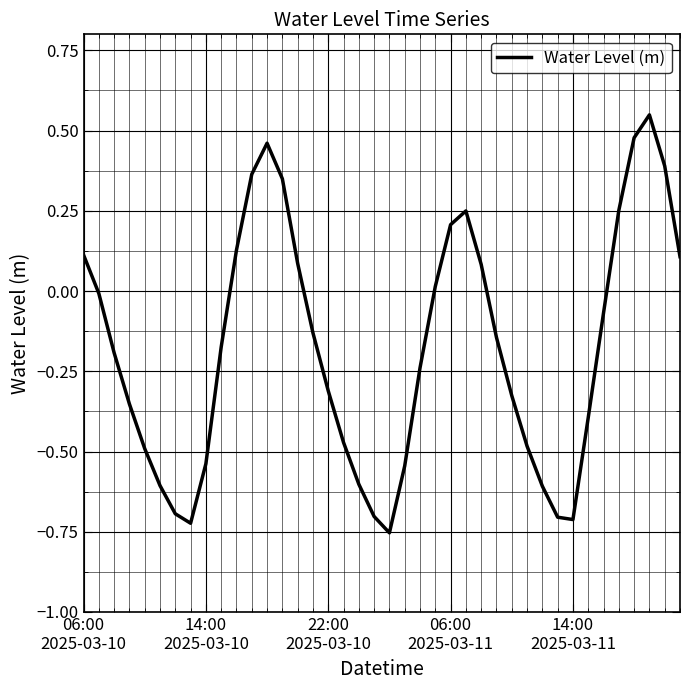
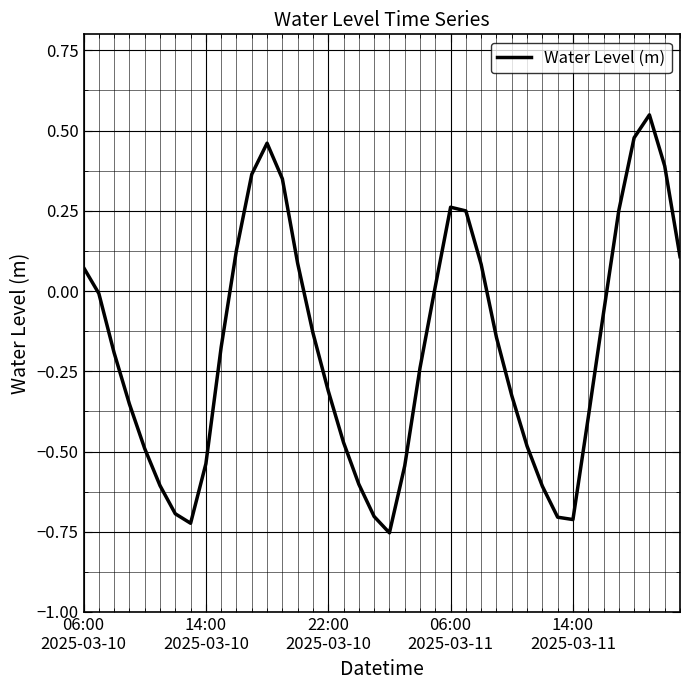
  {
-   "06:00 2025-03-10": 0.11,
+   "06:00 2025-03-10": 0.07,
    "14:00 2025-03-10": -0.54,
    "22:00 2025-03-10": -0.31,
-   "06:00 2025-03-11": 0.21,
+   "06:00 2025-03-11": 0.26,
    "14:00 2025-03-11": -0.71
  }
